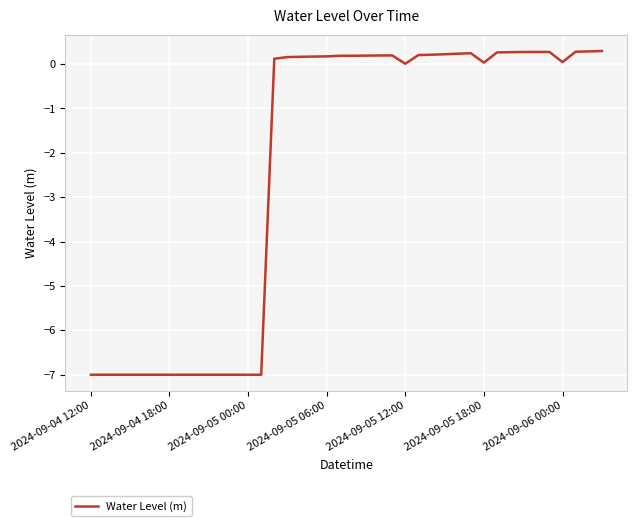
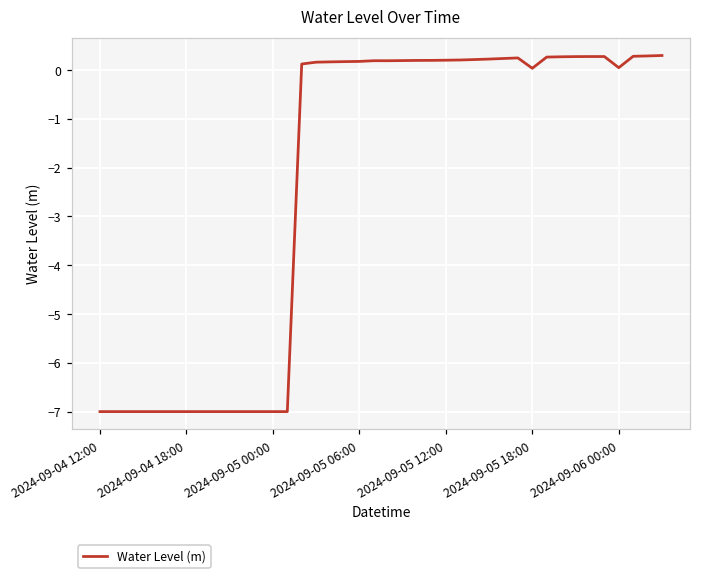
  {
    "2024-09-04 12:00": -7.0,
    "2024-09-04 18:00": -7.0,
    "2024-09-05 00:00": -7.0,
    "2024-09-05 06:00": 0.2,
-   "2024-09-05 12:00": 0.0,
+   "2024-09-05 12:00": 0.2,
    "2024-09-05 18:00": 0.0,
    "2024-09-06 00:00": 0.0
  }
